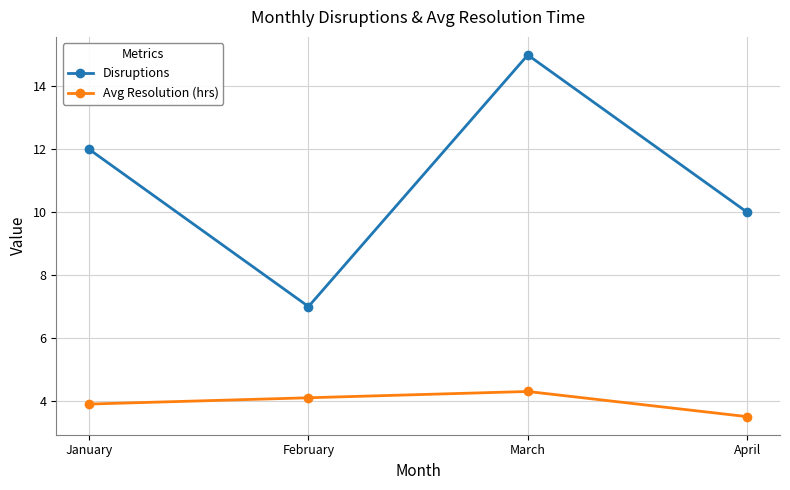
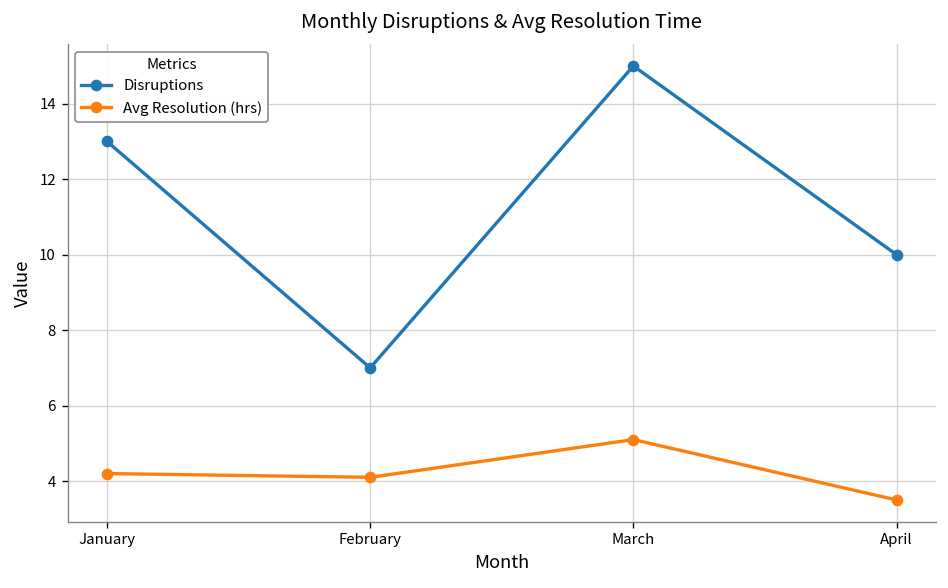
  {
    "Disruptions": {
-     "January": 12,
+     "January": 13,
      "February": 7,
      "March": 15,
      "April": 10
    },
    "Avg Resolution (hrs)": {
-     "January": 3.9,
+     "January": 4.2,
      "February": 4.1,
-     "March": 4.3,
+     "March": 5.1,
      "April": 3.5
    }
  }
